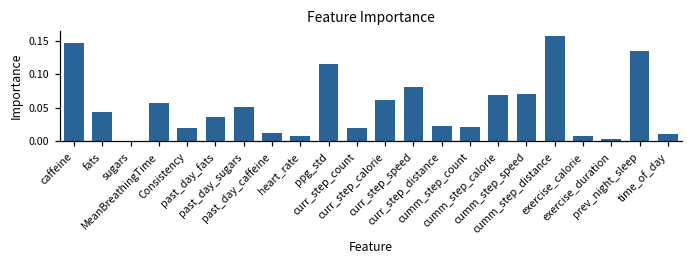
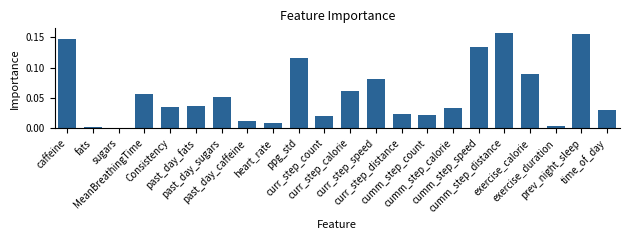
  {
    "caffeine": 0.15,
-   "fats": 0.04,
+   "fats": 0.00,
    "MeanBreathingTime": 0.06,
-   "Consistency": 0.02,
+   "Consistency": 0.04,
    "past_day_fats": 0.04,
    "past_day_sugars": 0.05,
    "past_day_caffeine": 0.01,
    "heart_rate": 0.01,
    "ppg_std": 0.11,
    "curr_step_count": 0.02,
    "curr_step_calorie": 0.06,
    "curr_step_speed": 0.08,
    "curr_step_distance": 0.02,
    "cumm_step_count": 0.02,
-   "cumm_step_calorie": 0.07,
-   "cumm_step_speed": 0.07,
+   "cumm_step_calorie": 0.03,
+   "cumm_step_speed": 0.13,
    "cumm_step_distance": 0.16,
-   "exercise_calorie": 0.01,
-   "prev_night_sleep": 0.13,
-   "time_of_day": 0.01
+   "exercise_calorie": 0.09,
+   "prev_night_sleep": 0.15,
+   "time_of_day": 0.03
  }
